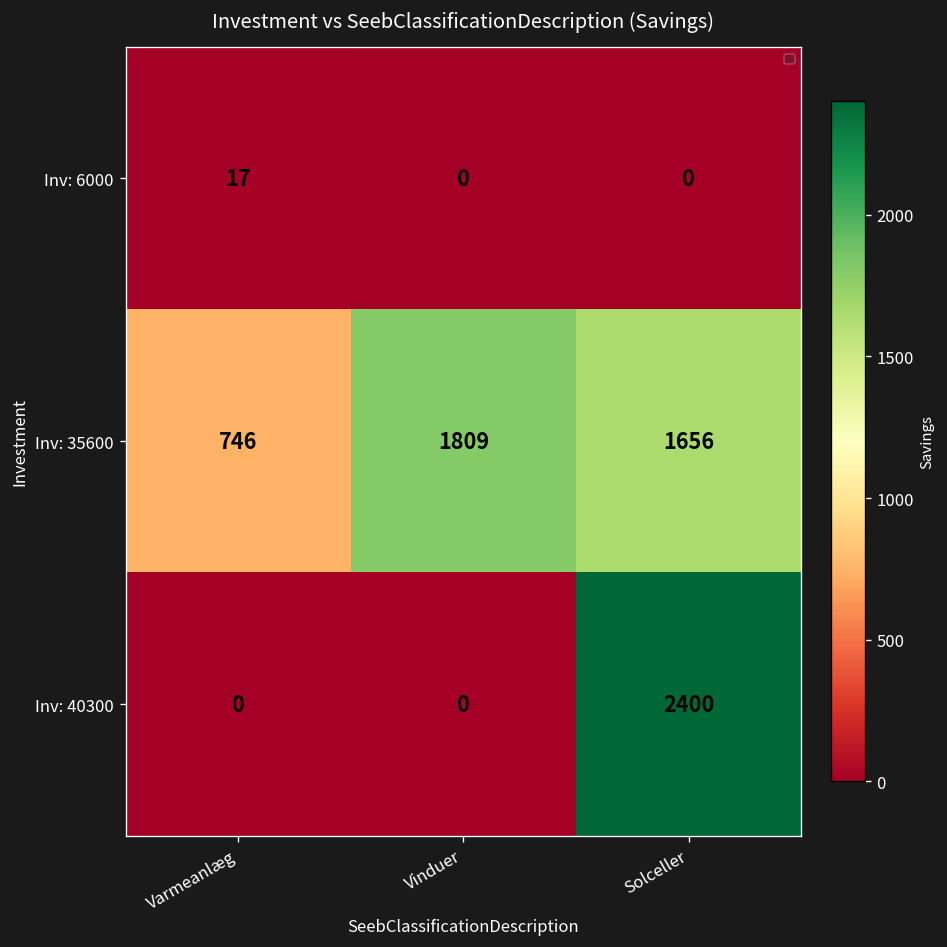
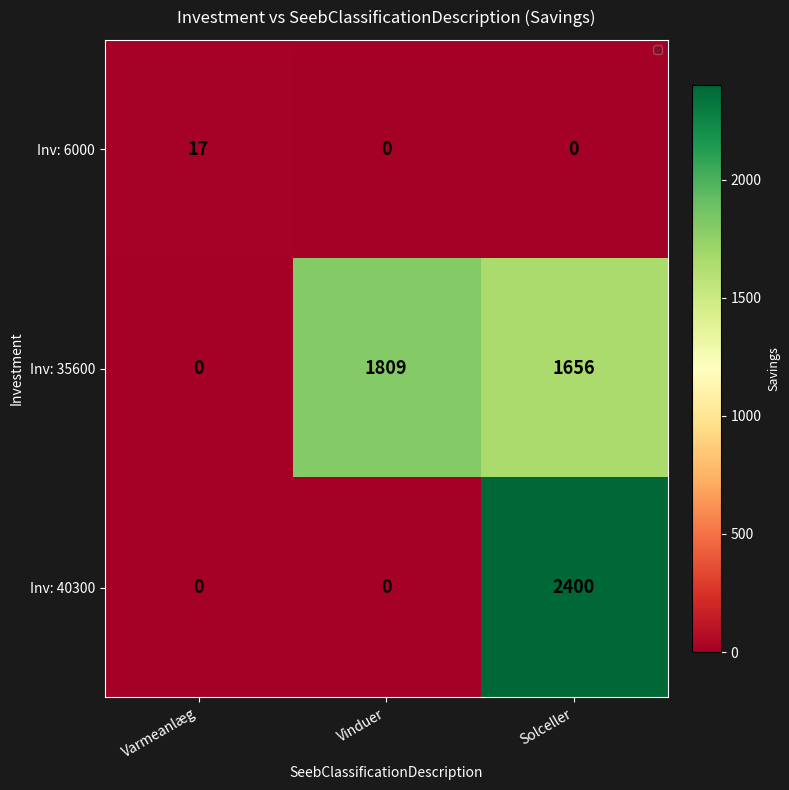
  {
    "Inv: 6000": {
      "Varmeanlæg": 17,
      "Vinduer": 0,
      "Solceller": 0
    },
    "Inv: 35600": {
-     "Varmeanlæg": 746,
+     "Varmeanlæg": 0,
      "Vinduer": 1809,
      "Solceller": 1656
    },
    "Inv: 40300": {
      "Varmeanlæg": 0,
      "Vinduer": 0,
      "Solceller": 2400
    }
  }
